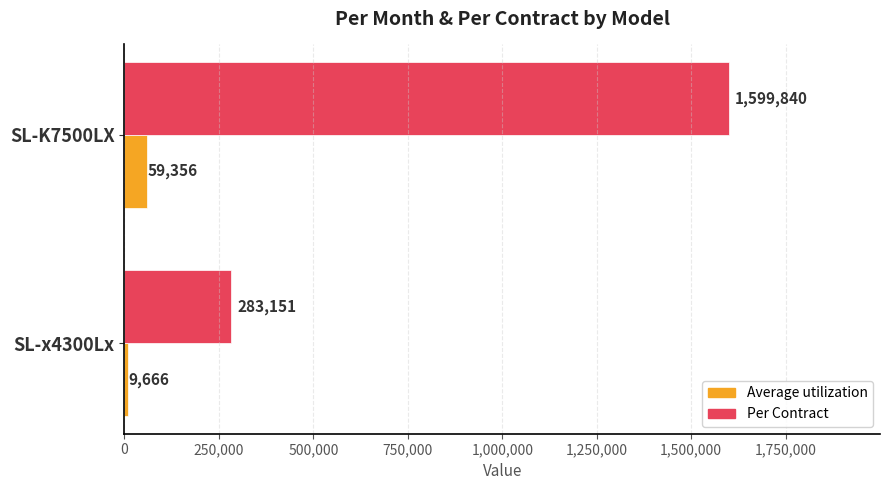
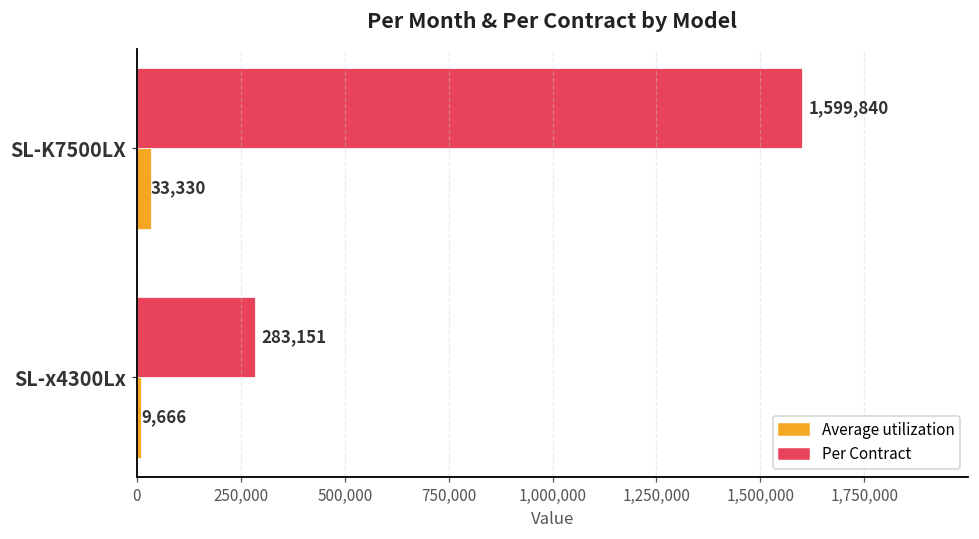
  {
    "Average utilization": {
-     "SL-K7500LX": "59,356",
+     "SL-K7500LX": "33,330",
      "SL-x4300Lx": "9,666"
    },
    "Per Contract": {
      "SL-K7500LX": "1,599,840",
      "SL-x4300Lx": "283,151"
    }
  }
